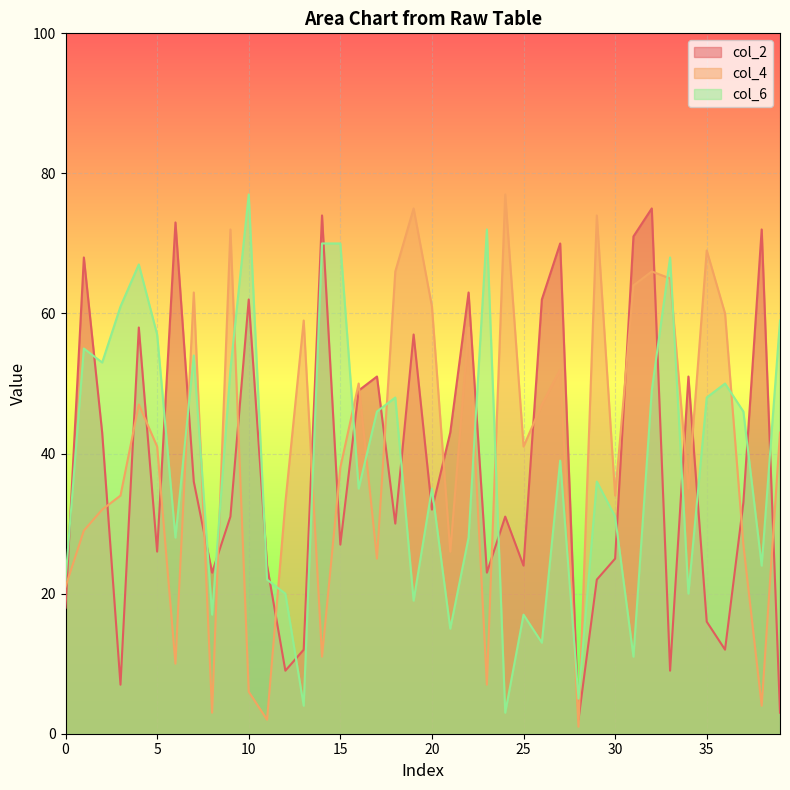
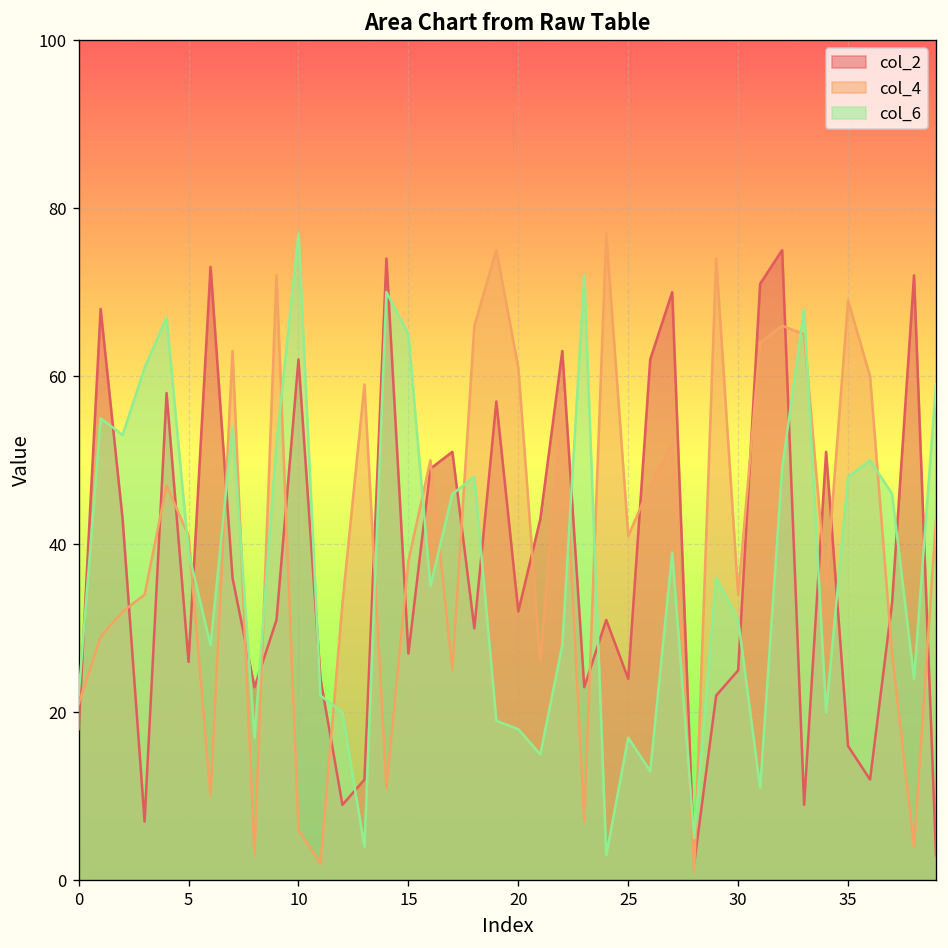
  {
    "col_6": {
      "0": 22,
-     "5": 57,
+     "5": 39,
      "10": 77,
-     "15": 70,
-     "20": 35,
+     "15": 65,
+     "20": 18,
      "25": 17,
      "30": 31,
      "35": 48
    }
  }
